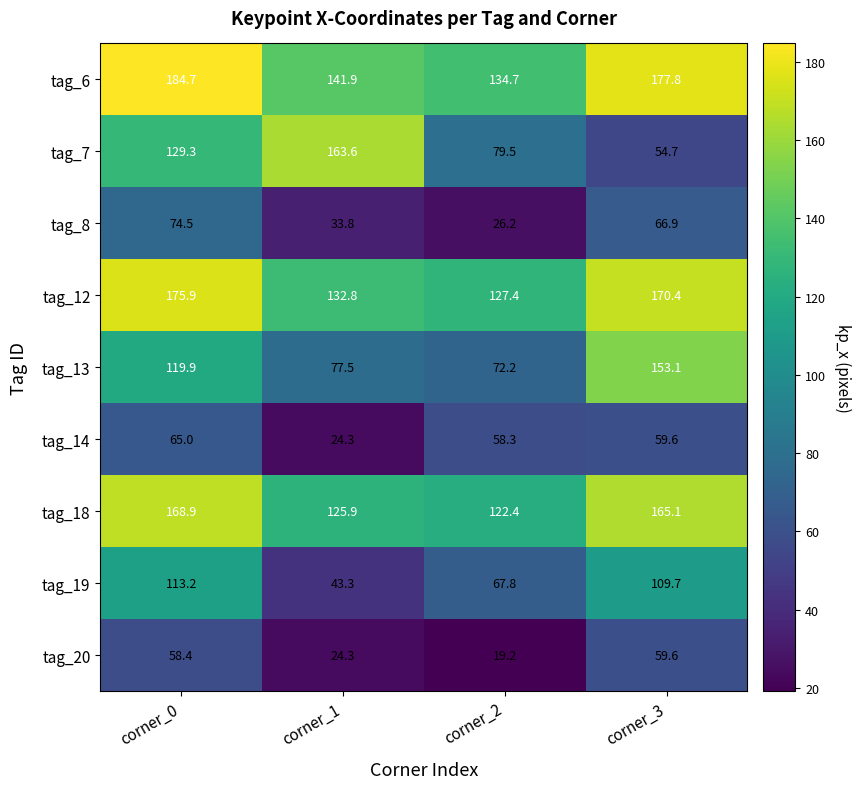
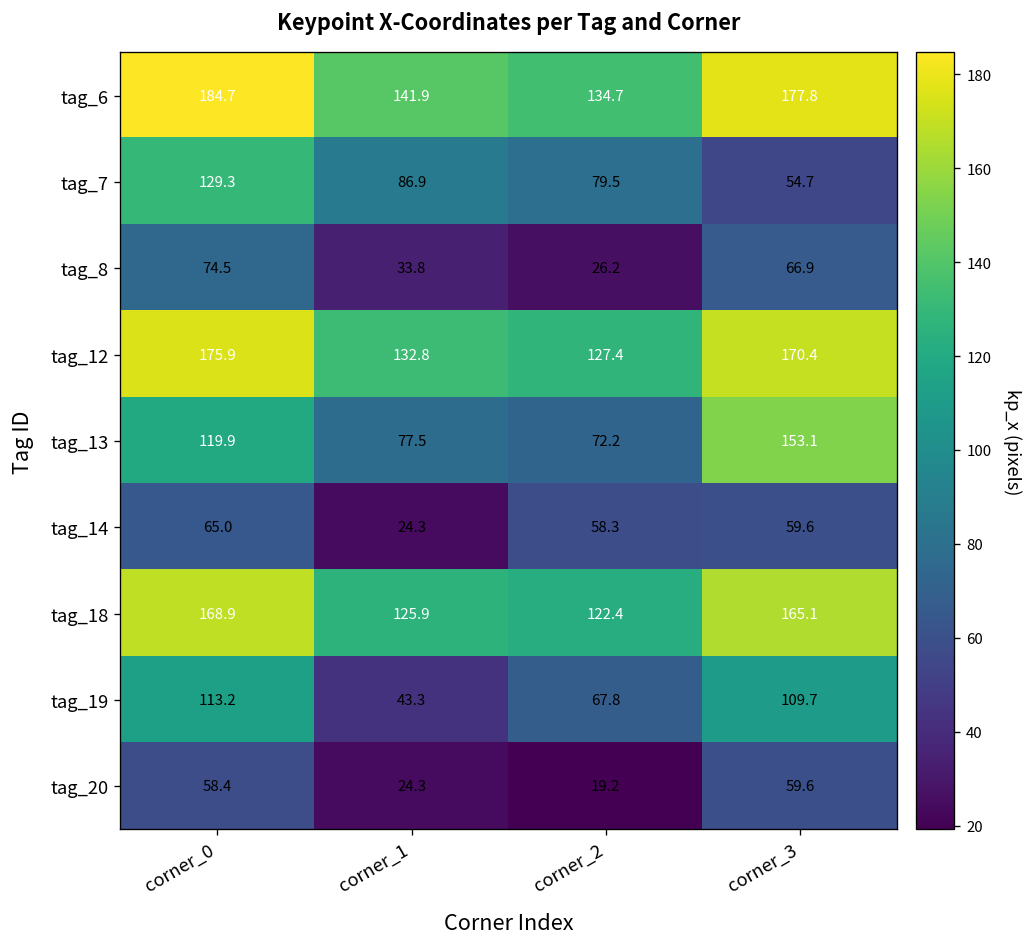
  {
    "tag_6": {
      "corner_0": 184.7,
      "corner_1": 141.9,
      "corner_2": 134.7,
      "corner_3": 177.8
    },
    "tag_7": {
      "corner_0": 129.3,
-     "corner_1": 163.6,
+     "corner_1": 86.9,
      "corner_2": 79.5,
      "corner_3": 54.7
    },
    "tag_8": {
      "corner_0": 74.5,
      "corner_1": 33.8,
      "corner_2": 26.2,
      "corner_3": 66.9
    },
    "tag_12": {
      "corner_0": 175.9,
      "corner_1": 132.8,
      "corner_2": 127.4,
      "corner_3": 170.4
    },
    "tag_13": {
      "corner_0": 119.9,
      "corner_1": 77.5,
      "corner_2": 72.2,
      "corner_3": 153.1
    },
    "tag_14": {
      "corner_0": 65.0,
      "corner_1": 24.3,
      "corner_2": 58.3,
      "corner_3": 59.6
    },
    "tag_18": {
      "corner_0": 168.9,
      "corner_1": 125.9,
      "corner_2": 122.4,
      "corner_3": 165.1
    },
    "tag_19": {
      "corner_0": 113.2,
      "corner_1": 43.3,
      "corner_2": 67.8,
      "corner_3": 109.7
    },
    "tag_20": {
      "corner_0": 58.4,
      "corner_1": 24.3,
      "corner_2": 19.2,
      "corner_3": 59.6
    }
  }
